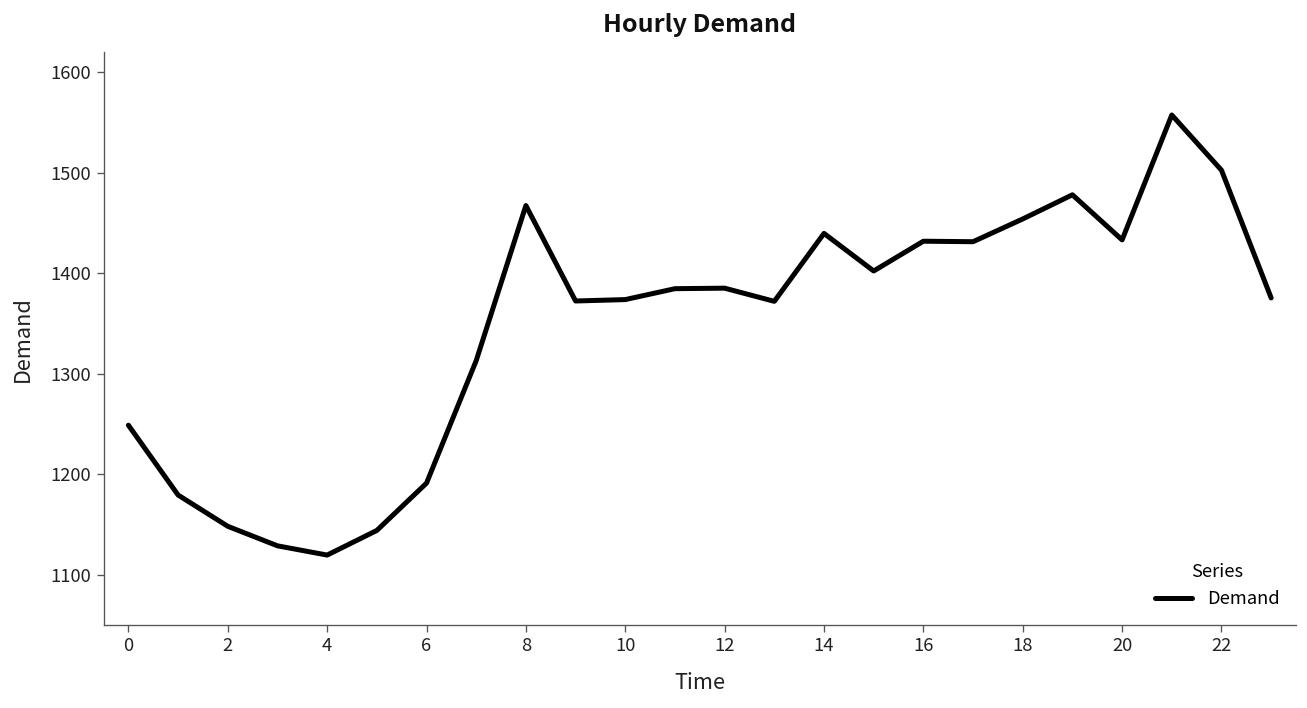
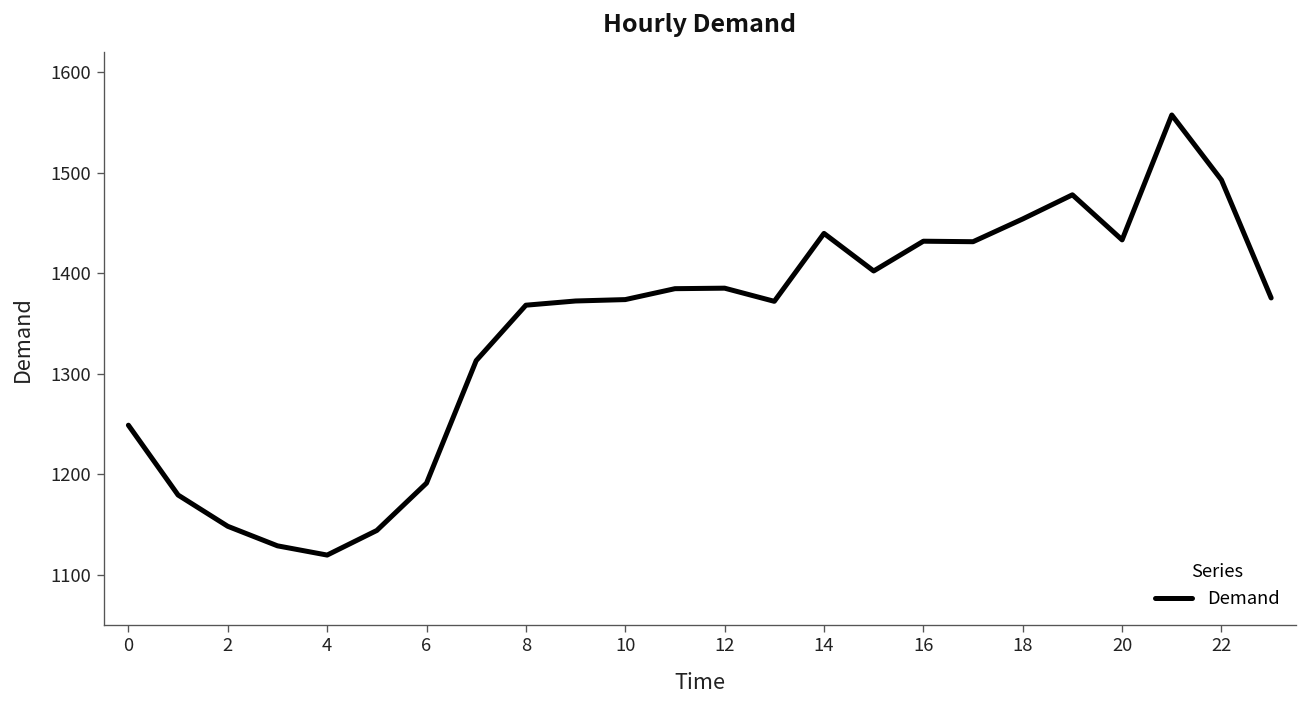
  {
    "0": 1250,
    "2": 1150,
    "4": 1120,
    "6": 1190,
-   "8": 1470,
+   "8": 1370,
    "10": 1370,
    "12": 1390,
    "14": 1440,
    "16": 1430,
    "18": 1450,
    "20": 1430,
-   "22": 1500
+   "22": 1490
  }
